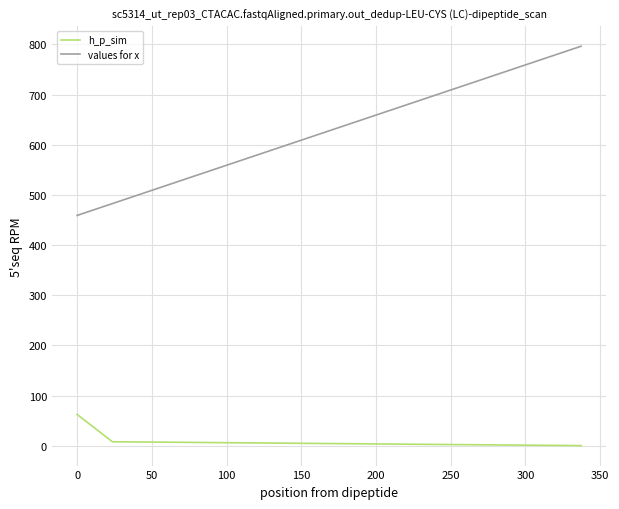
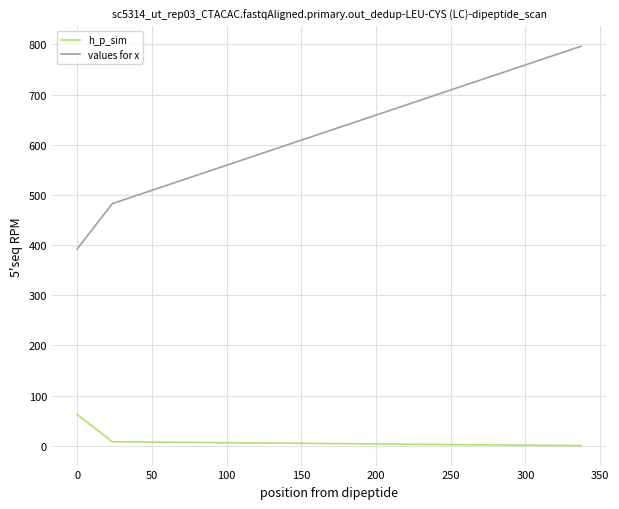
  {
    "h_p_sim": {
      "0": 60
    },
    "values for x": {
-     "0": 460
+     "0": 390
    }
  }
